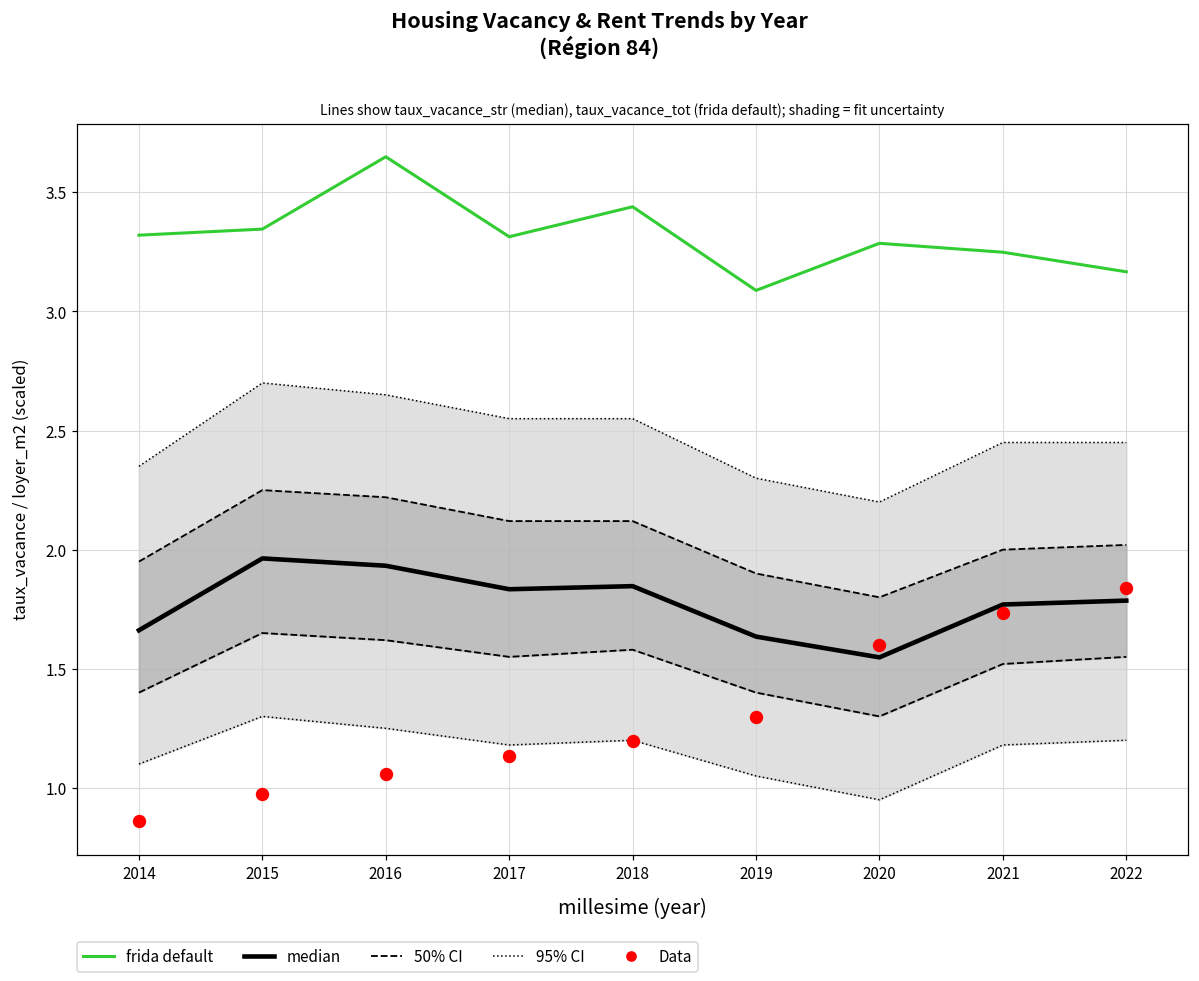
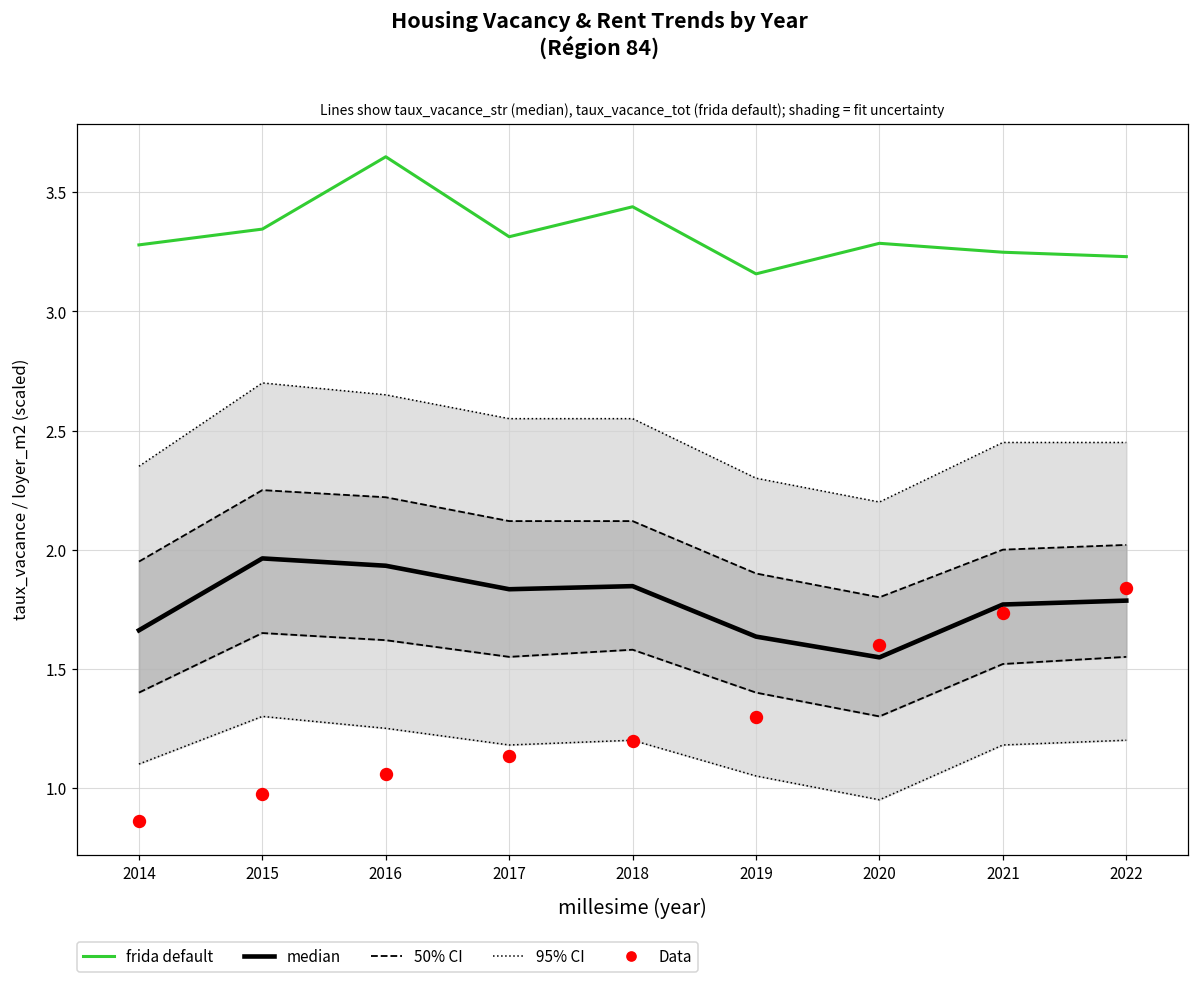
  {
    "frida default": {
-     "2014": 3.32,
+     "2014": 3.28,
      "2015": 3.35,
      "2016": 3.65,
      "2017": 3.31,
      "2018": 3.44,
-     "2019": 3.09,
+     "2019": 3.16,
      "2020": 3.29,
      "2021": 3.25,
-     "2022": 3.17
+     "2022": 3.23
    }
  }
